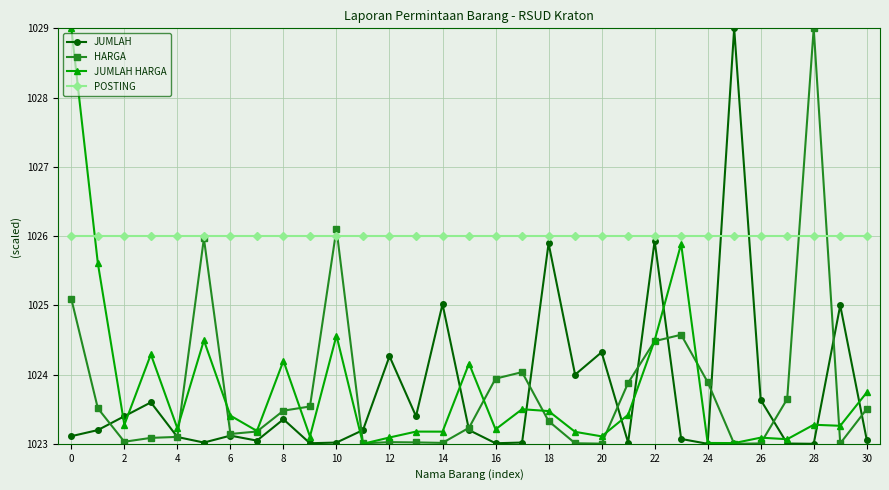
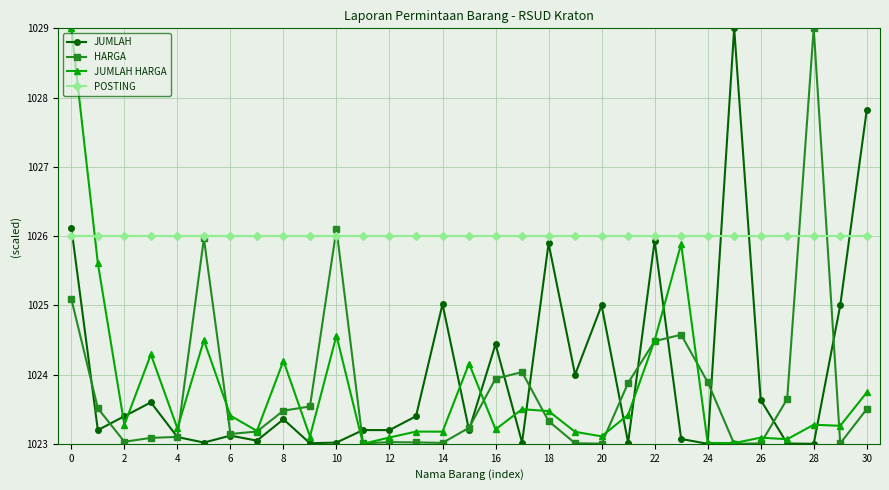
  {
    "JUMLAH": {
-     "0": 1023.1,
+     "0": 1026.1,
      "2": 1023.4,
      "8": 1023.4,
      "10": 1023.0,
-     "12": 1024.3,
+     "12": 1023.2,
      "14": 1025.0,
-     "16": 1023.0,
+     "16": 1024.4,
      "18": 1025.9,
-     "20": 1024.3,
+     "20": 1025.0,
      "22": 1025.9,
      "26": 1023.6,
      "28": 1023.0,
-     "30": 1023.1
+     "30": 1027.8
    },
    "POSTING": {
      "0": 1026.0,
      "2": 1026.0,
      "4": 1026.0,
      "6": 1026.0,
      "8": 1026.0,
      "10": 1026.0,
      "12": 1026.0,
      "14": 1026.0,
      "16": 1026.0,
      "18": 1026.0,
      "20": 1026.0,
      "22": 1026.0,
      "24": 1026.0,
      "26": 1026.0,
      "28": 1026.0,
      "30": 1026.0
    }
  }
